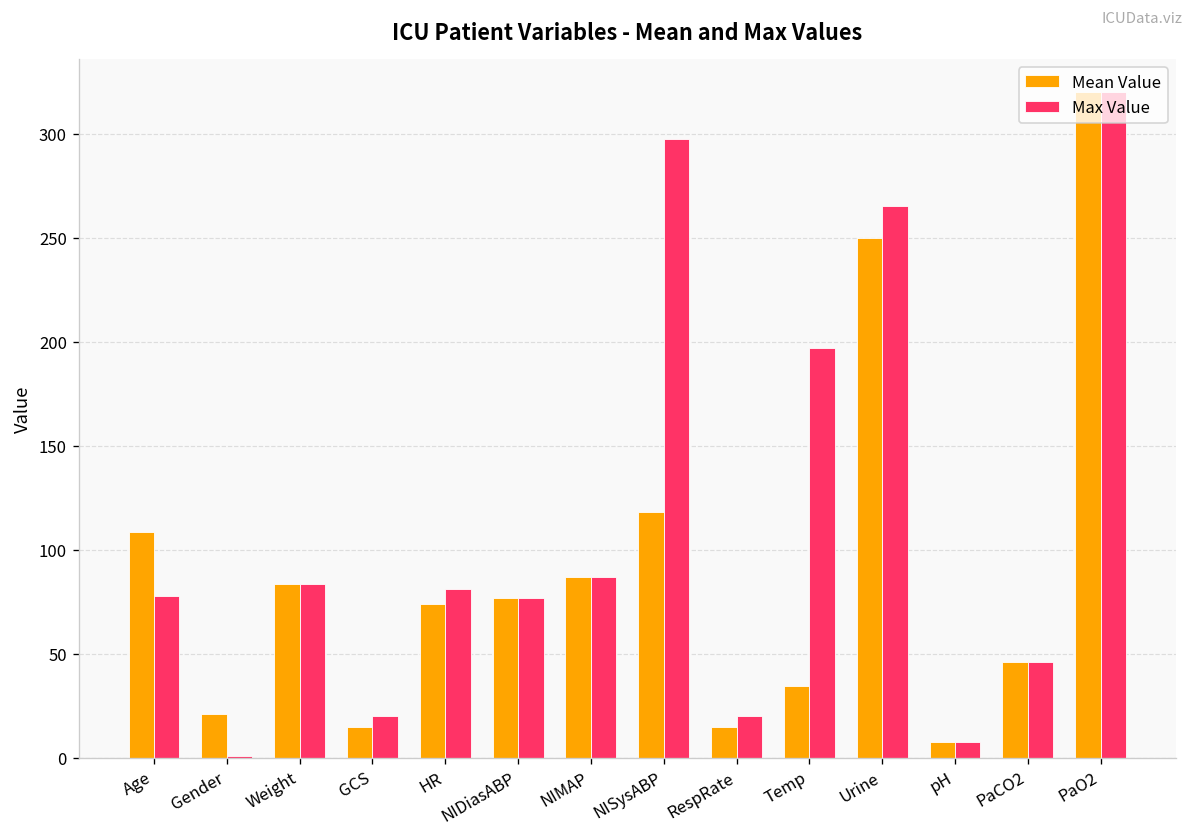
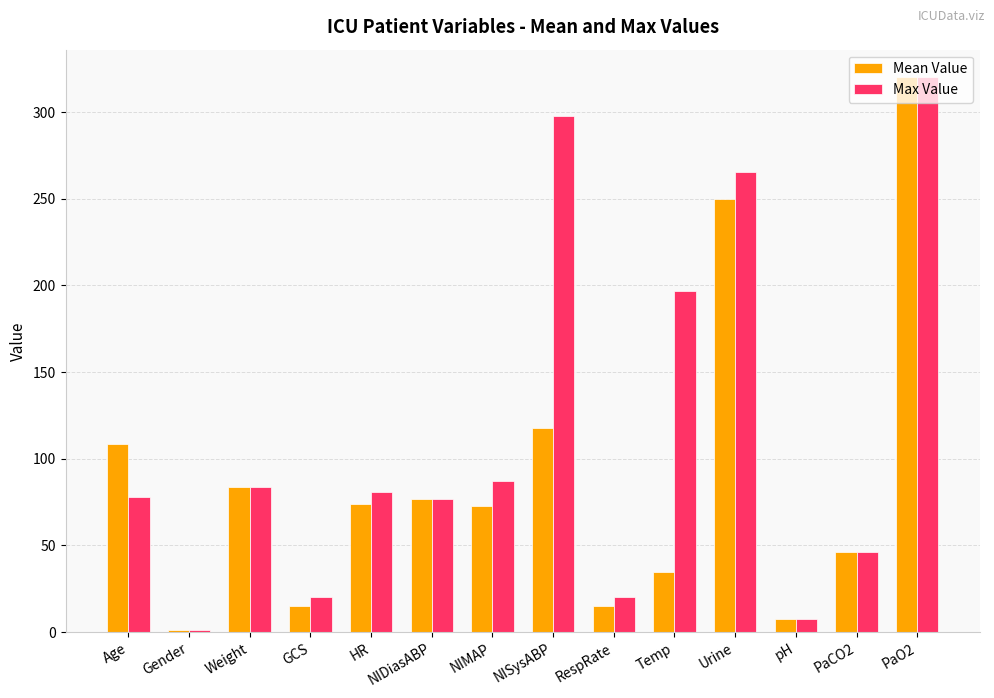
  {
    "Mean Value": {
      "Age": 109,
-     "Gender": 21,
+     "Gender": 1,
      "Weight": 84,
      "GCS": 15,
      "HR": 74,
      "NIDiasABP": 77,
-     "NIMAP": 87,
+     "NIMAP": 73,
      "NISysABP": 118,
      "RespRate": 15,
      "Temp": 34,
      "Urine": 250,
      "pH": 7,
      "PaCO2": 46
    },
    "Max Value": {
      "Age": 78,
      "Weight": 84,
      "GCS": 20,
      "HR": 81,
      "NIDiasABP": 77,
      "NIMAP": 87,
      "NISysABP": 298,
      "RespRate": 20,
      "Temp": 197,
      "Urine": 266,
      "pH": 7,
      "PaCO2": 46
    }
  }
